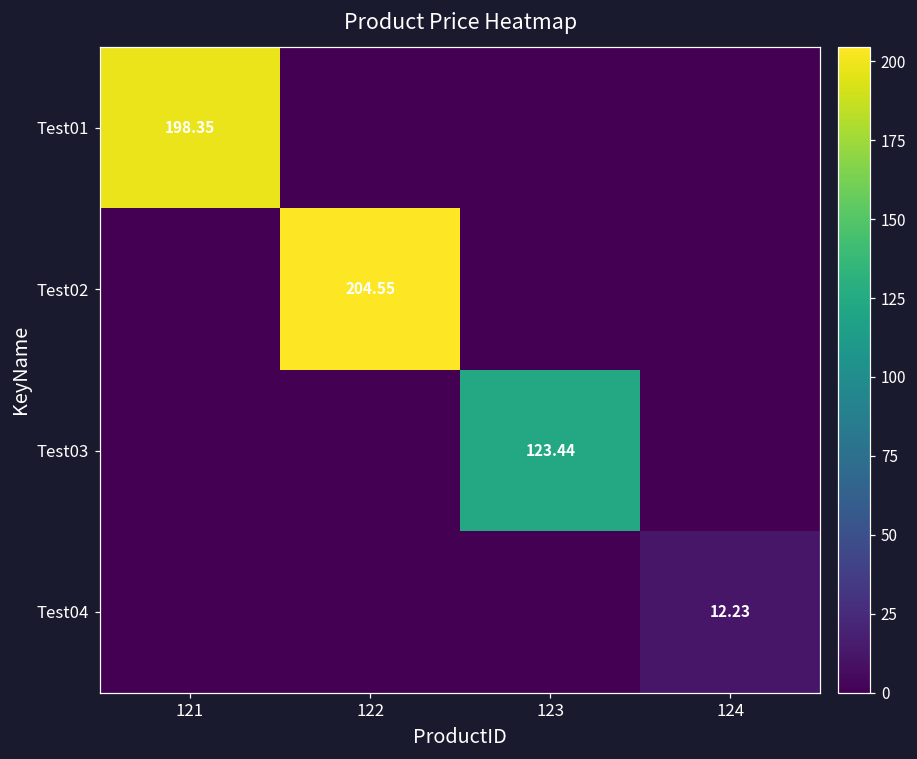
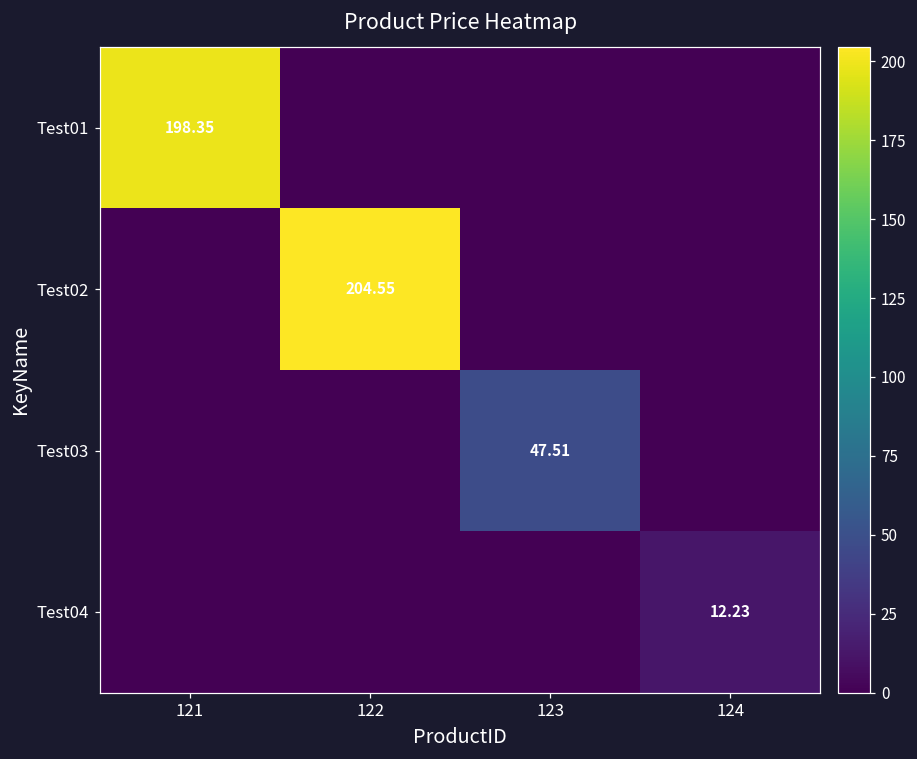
  {
    "Test01": {
      "121": 198.35
    },
    "Test02": {
      "122": 204.55
    },
    "Test03": {
-     "123": 123.44
+     "123": 47.51
    },
    "Test04": {
      "124": 12.23
    }
  }
